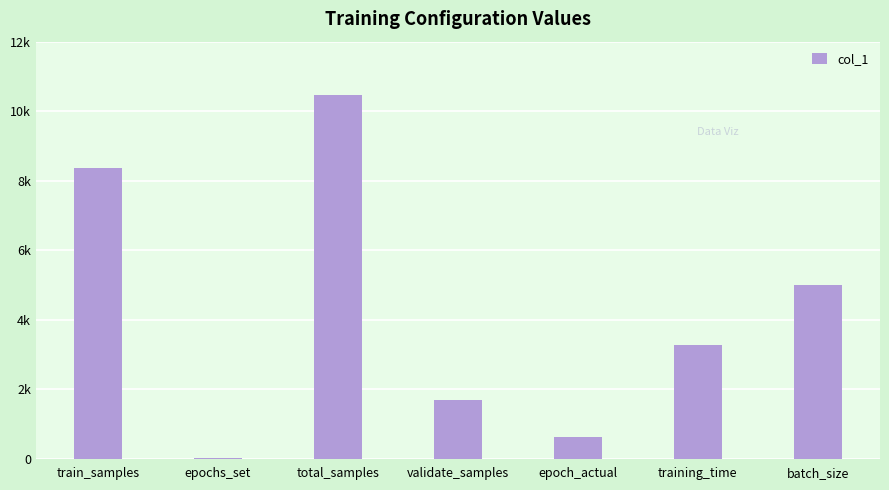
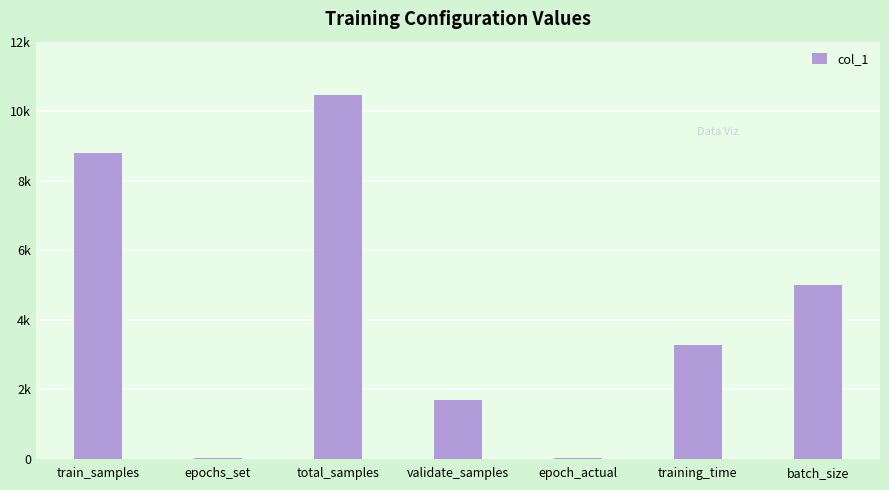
  {
-   "train_samples": 8400,
+   "train_samples": 8800,
    "total_samples": 10500,
    "validate_samples": 1700,
-   "epoch_actual": 600,
+   "epoch_actual": 0,
    "training_time": 3300,
    "batch_size": 5000
  }
